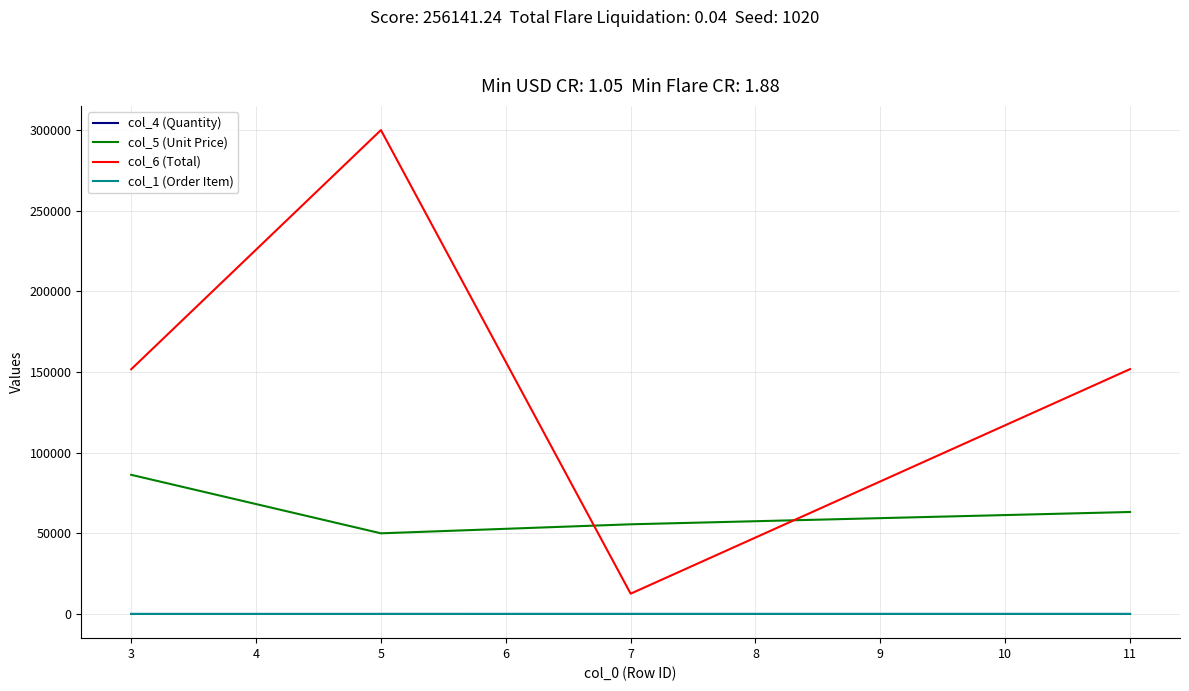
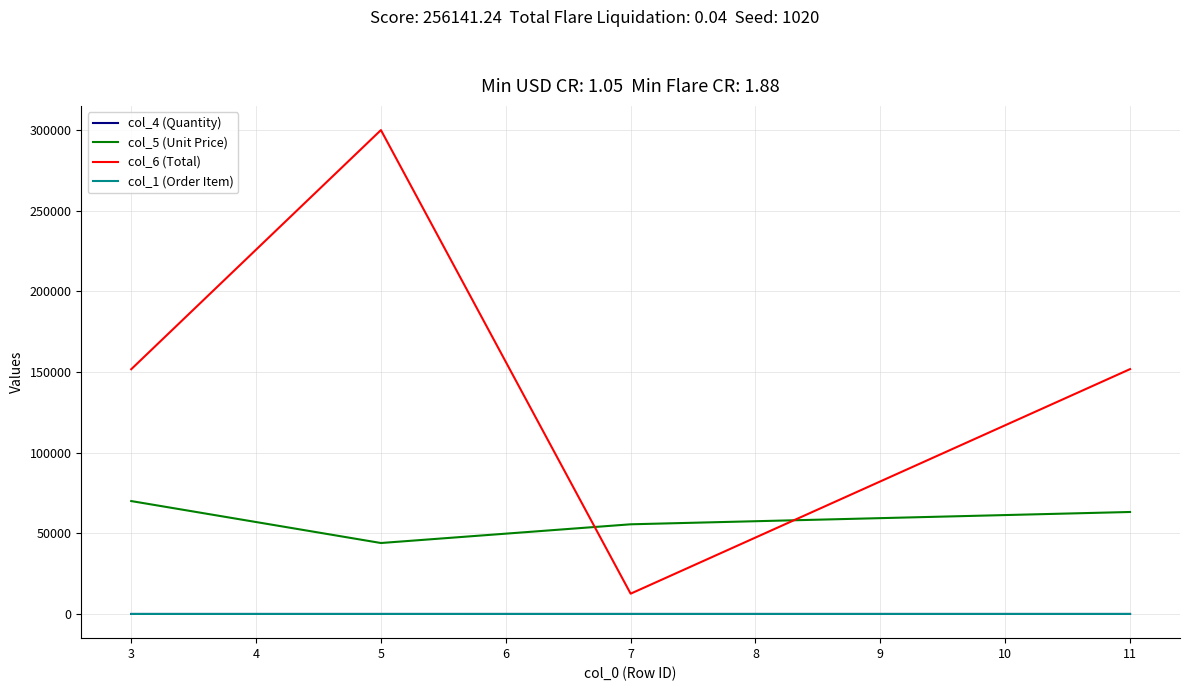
  {
    "col_1 (Order Item)": {
      "3": 0,
      "5": 0,
      "7": 0,
      "11": 0
    },
    "col_5 (Unit Price)": {
-     "3": 86000,
-     "5": 50000,
+     "3": 70000,
+     "5": 44000,
      "7": 56000,
      "11": 63000
    },
    "col_6 (Total)": {
      "3": 152000,
      "5": 300000,
      "7": 13000,
      "11": 152000
    }
  }
